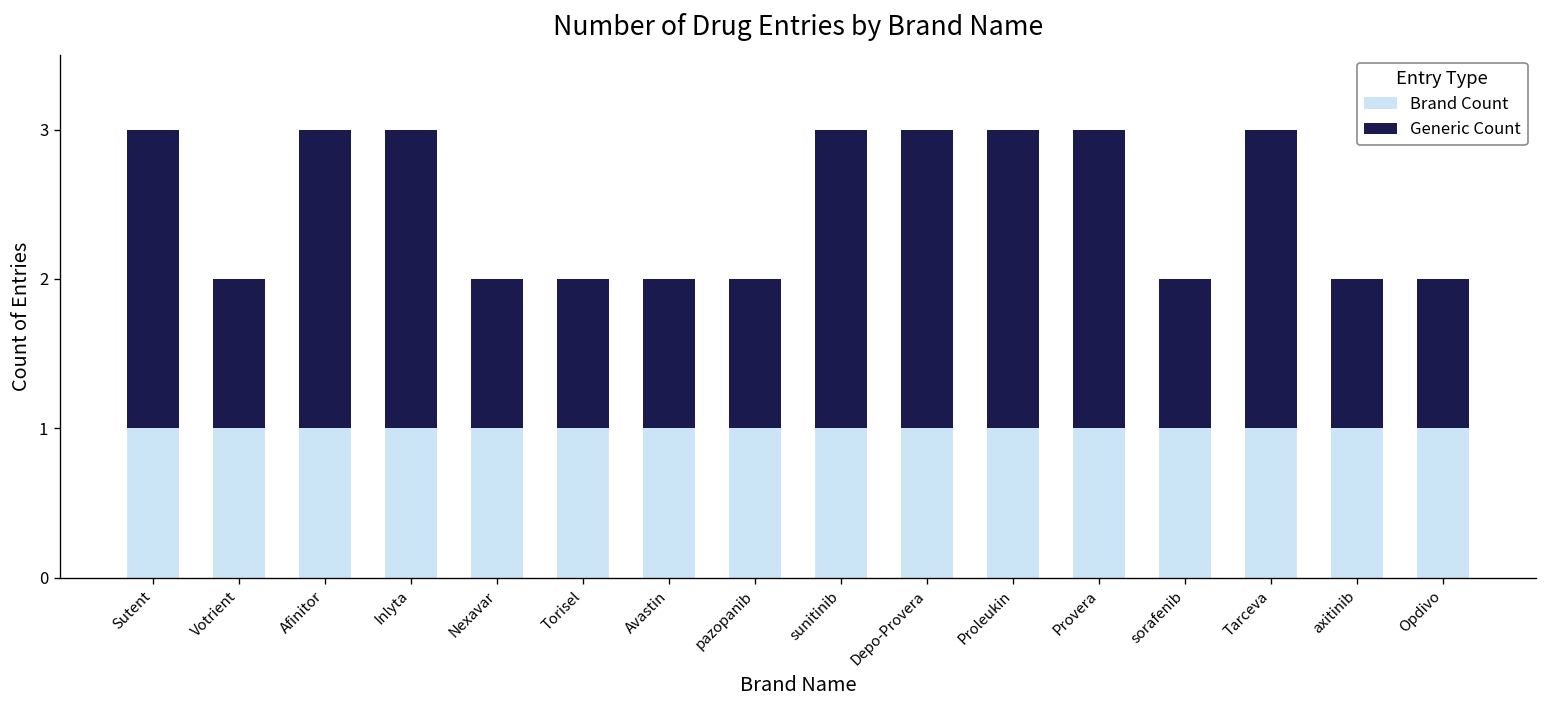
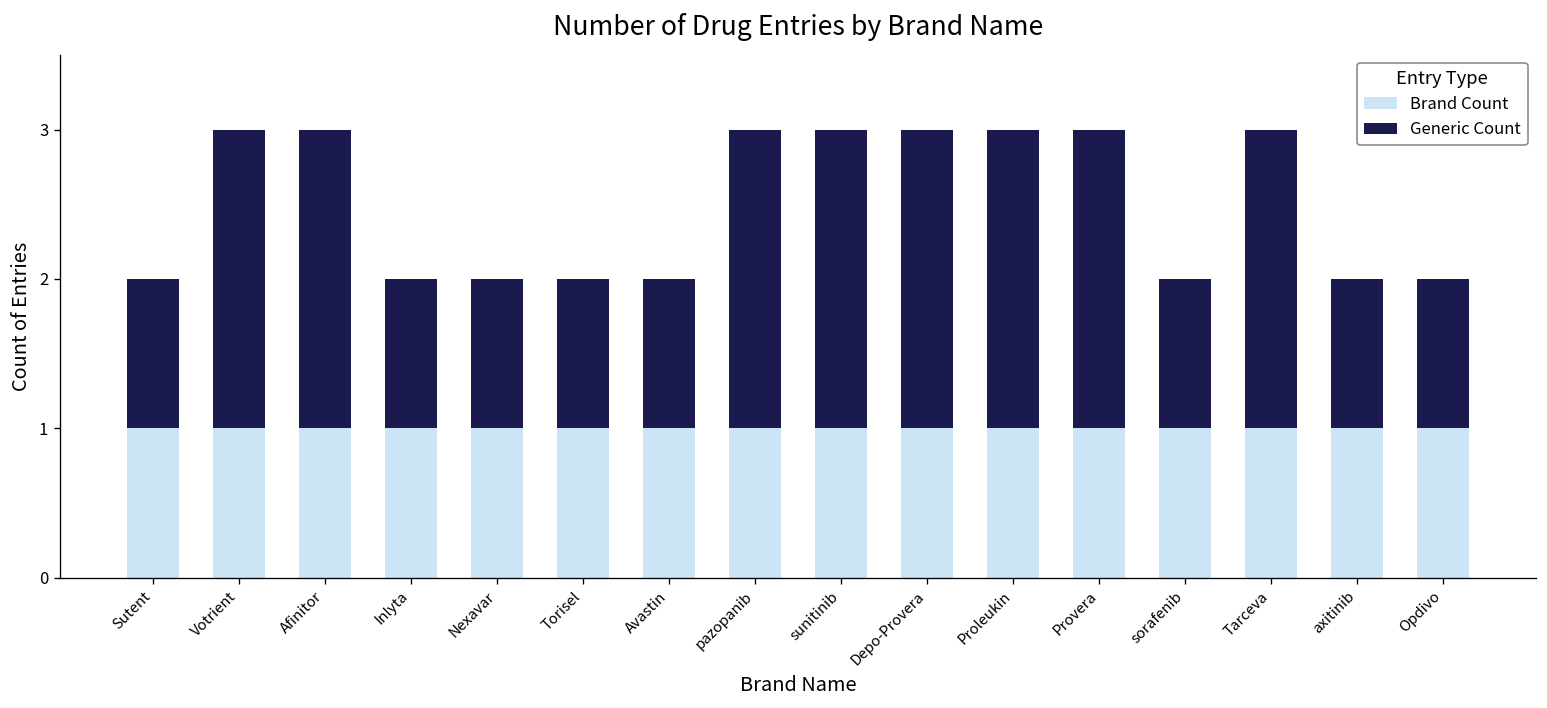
  {
    "Brand Count": {
      "Sutent": 1,
      "Votrient": 1,
      "Afinitor": 1,
      "Inlyta": 1,
      "Nexavar": 1,
      "Torisel": 1,
      "Avastin": 1,
      "pazopanib": 1,
      "sunitinib": 1,
      "Depo-Provera": 1,
      "Proleukin": 1,
      "Provera": 1,
      "sorafenib": 1,
      "Tarceva": 1,
      "axitinib": 1,
      "Opdivo": 1
    },
    "Generic Count": {
-     "Sutent": 2,
-     "Votrient": 1,
+     "Sutent": 1,
+     "Votrient": 2,
      "Afinitor": 2,
-     "Inlyta": 2,
+     "Inlyta": 1,
      "Nexavar": 1,
      "Torisel": 1,
      "Avastin": 1,
-     "pazopanib": 1,
+     "pazopanib": 2,
      "sunitinib": 2,
      "Depo-Provera": 2,
      "Proleukin": 2,
      "Provera": 2,
      "sorafenib": 1,
      "Tarceva": 2,
      "axitinib": 1,
      "Opdivo": 1
    }
  }
